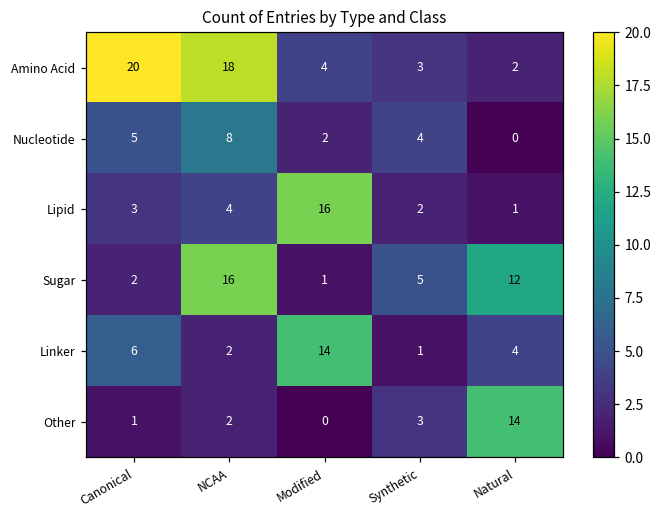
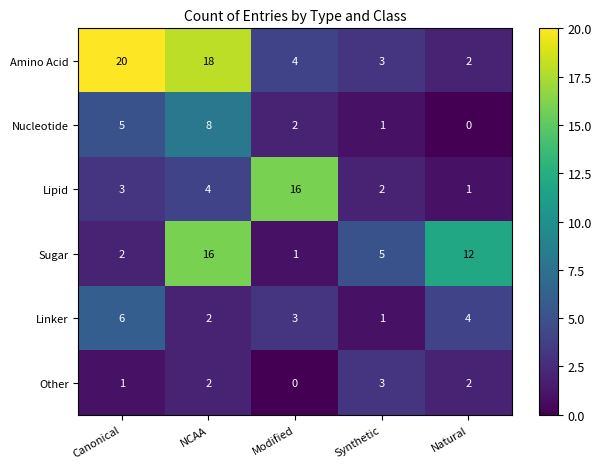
  {
    "Amino Acid": {
      "Canonical": 20,
      "NCAA": 18,
      "Modified": 4,
      "Synthetic": 3,
      "Natural": 2
    },
    "Nucleotide": {
      "Canonical": 5,
      "NCAA": 8,
      "Modified": 2,
-     "Synthetic": 4,
+     "Synthetic": 1,
      "Natural": 0
    },
    "Lipid": {
      "Canonical": 3,
      "NCAA": 4,
      "Modified": 16,
      "Synthetic": 2,
      "Natural": 1
    },
    "Sugar": {
      "Canonical": 2,
      "NCAA": 16,
      "Modified": 1,
      "Synthetic": 5,
      "Natural": 12
    },
    "Linker": {
      "Canonical": 6,
      "NCAA": 2,
-     "Modified": 14,
+     "Modified": 3,
      "Synthetic": 1,
      "Natural": 4
    },
    "Other": {
      "Canonical": 1,
      "NCAA": 2,
      "Modified": 0,
      "Synthetic": 3,
-     "Natural": 14
+     "Natural": 2
    }
  }
